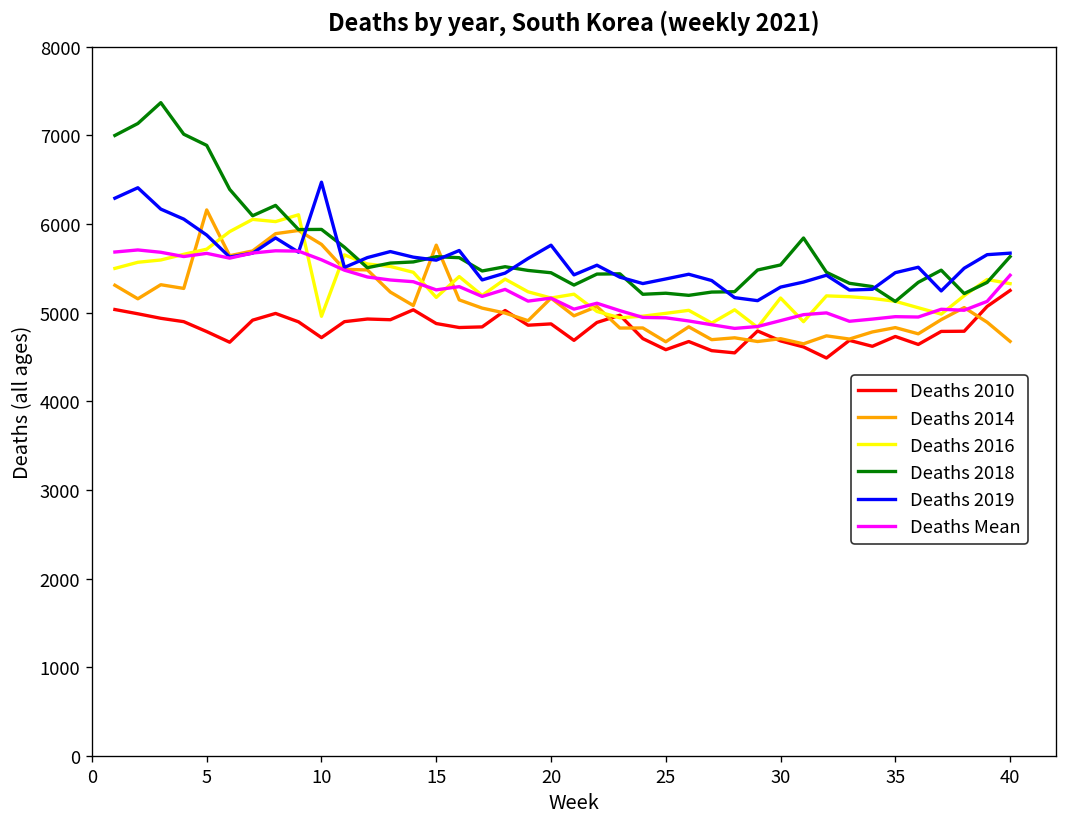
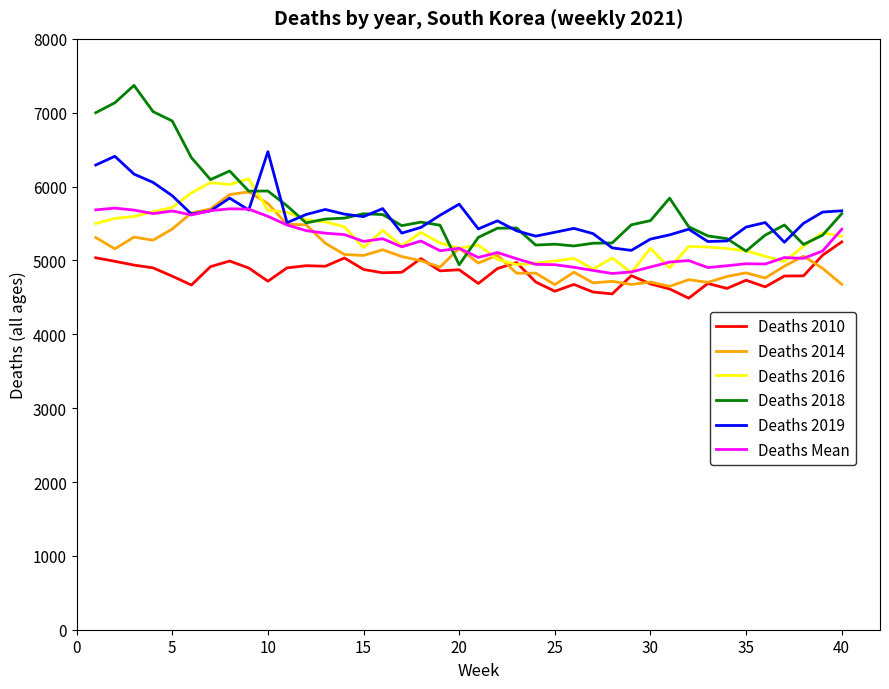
  {
    "Deaths 2010": {
      "5": 4800,
      "10": 4700,
      "15": 4900,
      "20": 4900,
      "25": 4600,
      "35": 4700,
      "40": 5300
    },
    "Deaths 2014": {
-     "5": 6200,
+     "5": 5400,
      "10": 5800,
-     "15": 5800,
+     "15": 5100,
      "25": 4700,
      "35": 4800,
      "40": 4700
    },
    "Deaths 2016": {
      "5": 5700,
-     "10": 5000,
+     "10": 5700,
      "15": 5200,
      "25": 5000,
      "30": 5200,
      "40": 5300
    },
    "Deaths 2018": {
      "5": 6900,
      "10": 5900,
      "15": 5600,
-     "20": 5500,
+     "20": 4900,
      "25": 5200,
      "30": 5500,
      "40": 5600
    },
    "Deaths 2019": {
      "5": 5900,
      "10": 6500,
      "15": 5600,
      "20": 5800,
      "25": 5400,
      "30": 5300,
      "35": 5500,
      "40": 5700
    },
    "Deaths Mean": {
      "5": 5700,
      "10": 5600,
      "15": 5300,
      "25": 4900,
      "30": 4900,
      "35": 5000,
      "40": 5400
    }
  }
